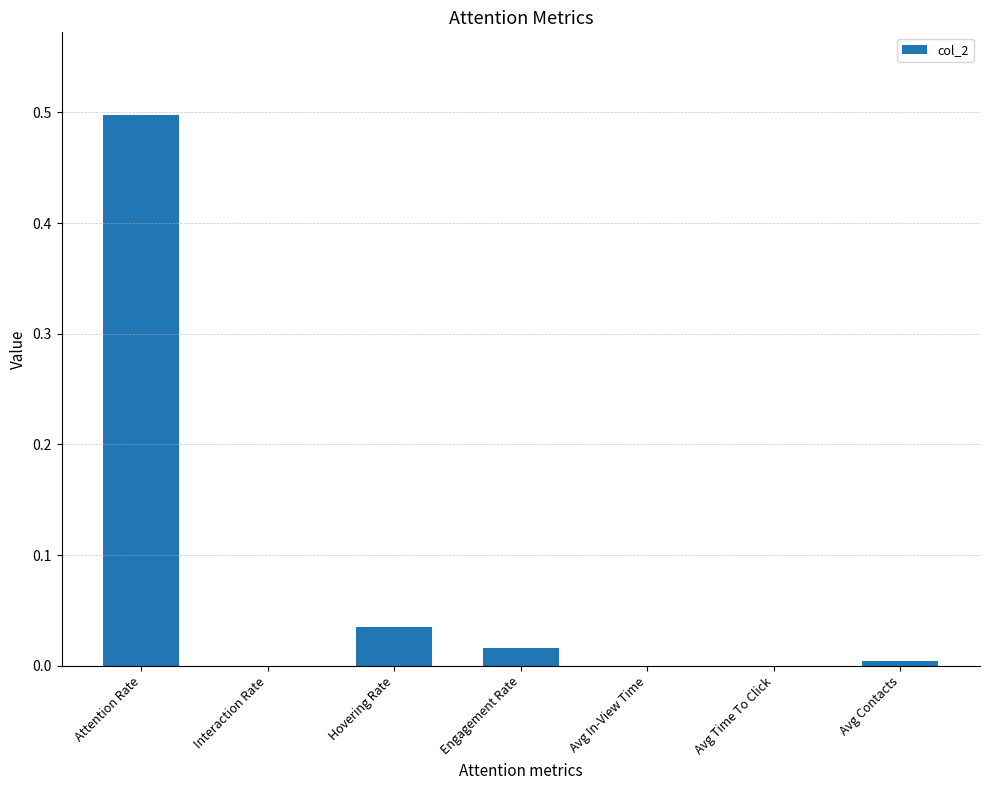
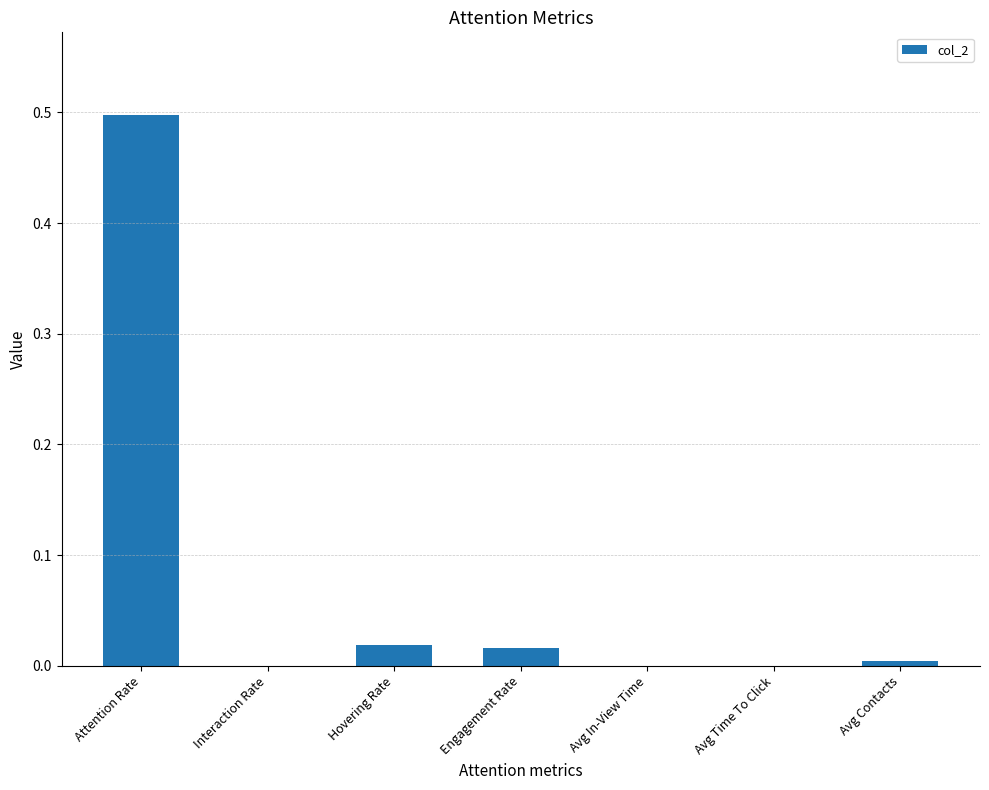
  {
    "Attention Rate": 0.498,
    "Interaction Rate": 0.000,
-   "Hovering Rate": 0.035,
+   "Hovering Rate": 0.019,
    "Engagement Rate": 0.016,
    "Avg In-View Time": 0.000,
    "Avg Time To Click": 0.000,
    "Avg Contacts": 0.004
  }
